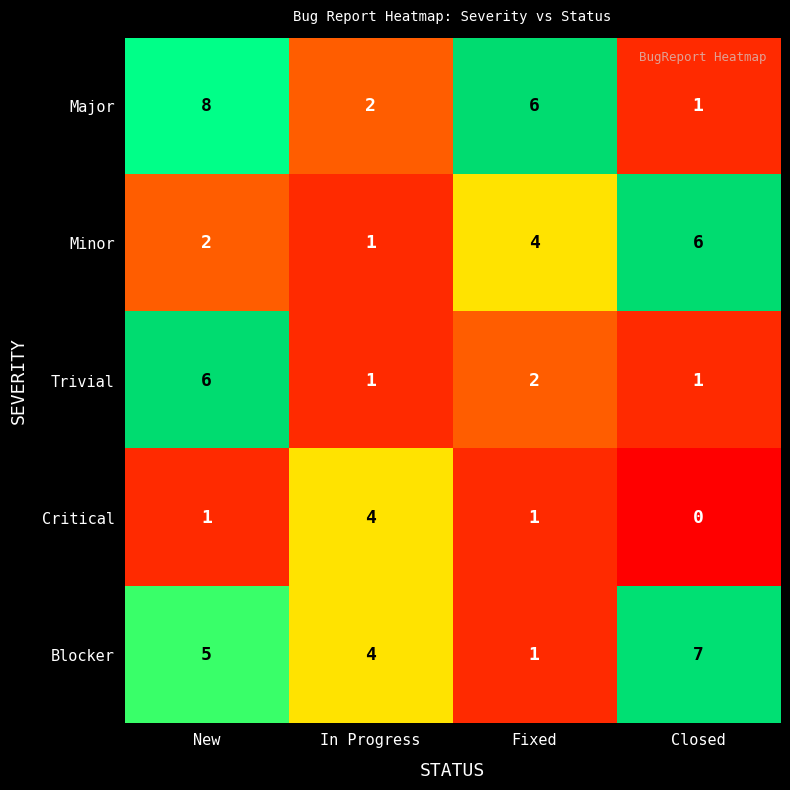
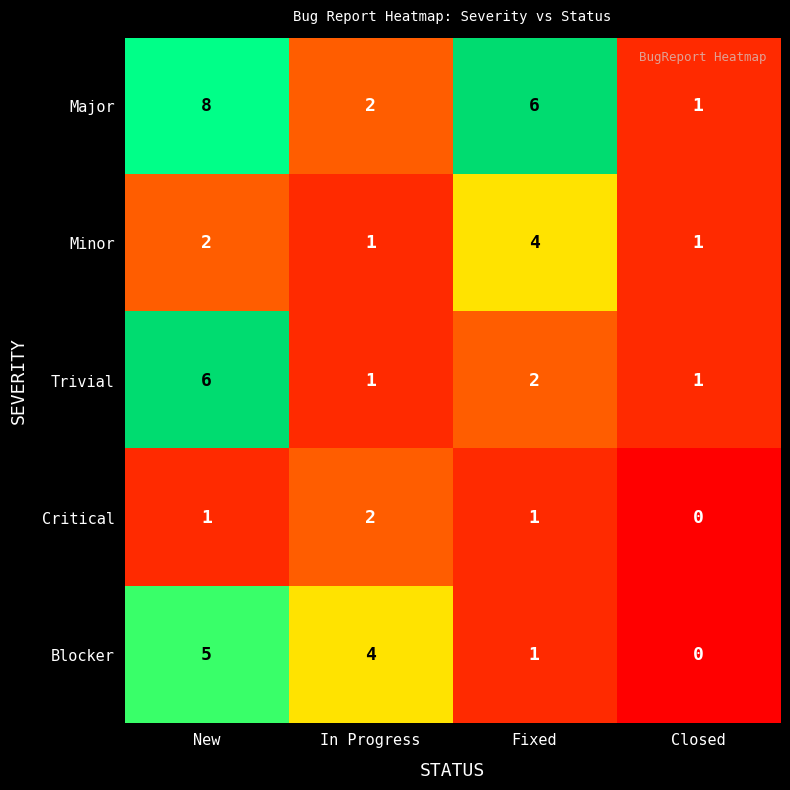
  {
    "Major": {
      "New": 8,
      "In Progress": 2,
      "Fixed": 6
    },
    "Minor": {
      "New": 2,
      "In Progress": 1,
      "Fixed": 4,
-     "Closed": 6
+     "Closed": 1
    },
    "Trivial": {
      "New": 6,
      "In Progress": 1,
      "Fixed": 2,
      "Closed": 1
    },
    "Critical": {
      "New": 1,
-     "In Progress": 4,
+     "In Progress": 2,
      "Fixed": 1,
      "Closed": 0
    },
    "Blocker": {
      "New": 5,
      "In Progress": 4,
      "Fixed": 1,
-     "Closed": 7
+     "Closed": 0
    }
  }
